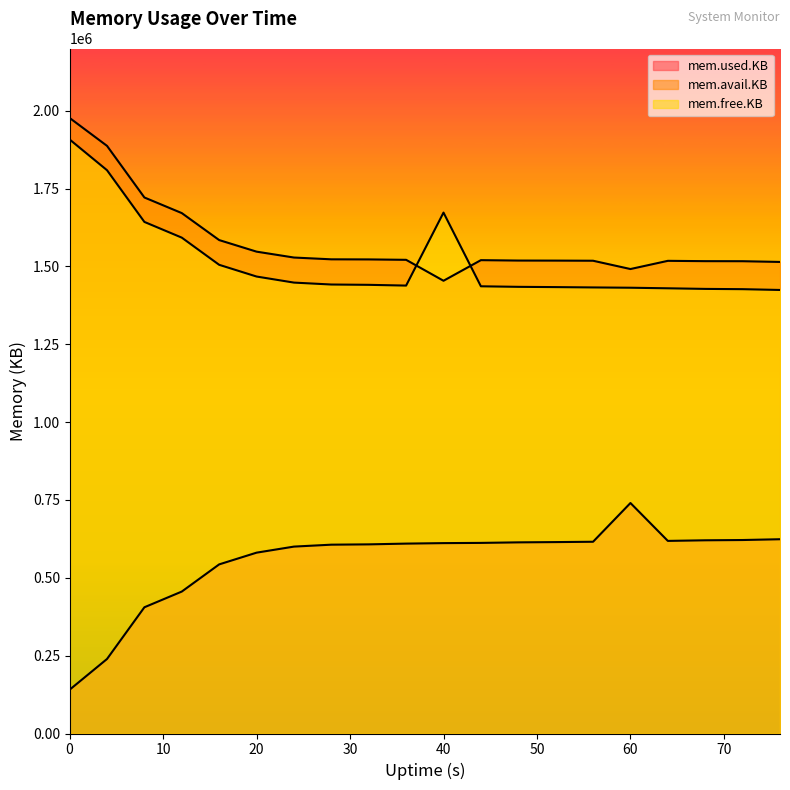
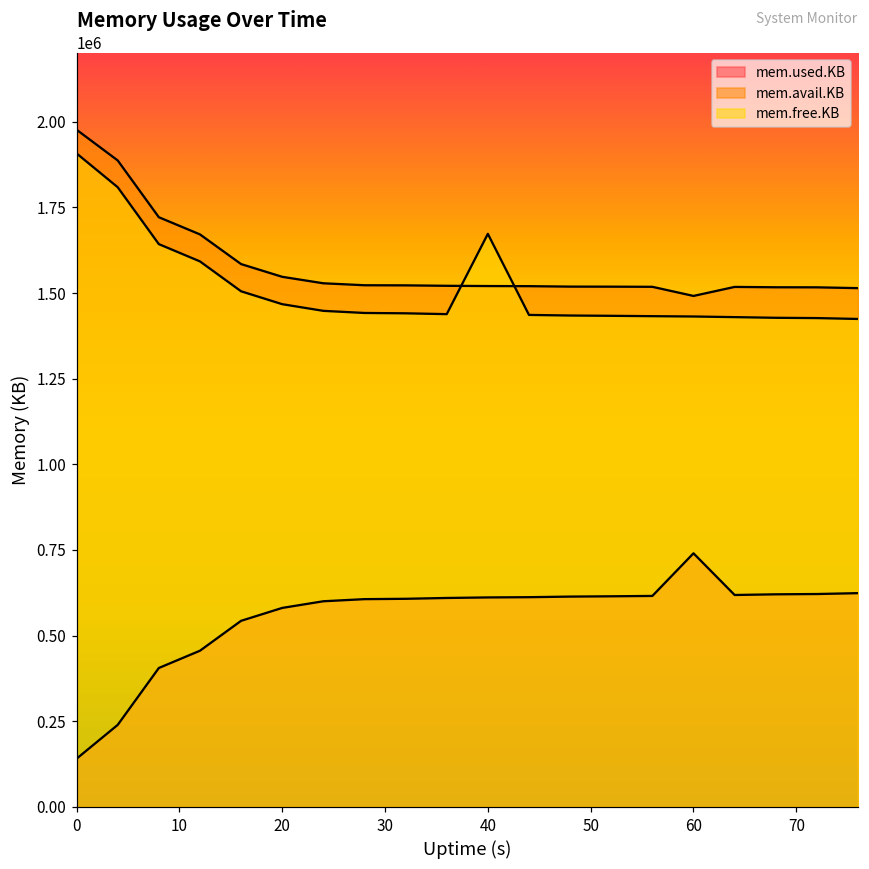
  {
    "mem.used.KB": {
      "0": 140000,
      "20": 580000,
      "40": 610000,
      "60": 740000
    },
    "mem.avail.KB": {
      "0": 1980000,
      "20": 1550000,
-     "40": 1450000,
+     "40": 1520000,
      "60": 1490000
    },
    "mem.free.KB": {
      "0": 1910000,
      "20": 1470000,
      "40": 1670000,
      "60": 1430000
    }
  }
